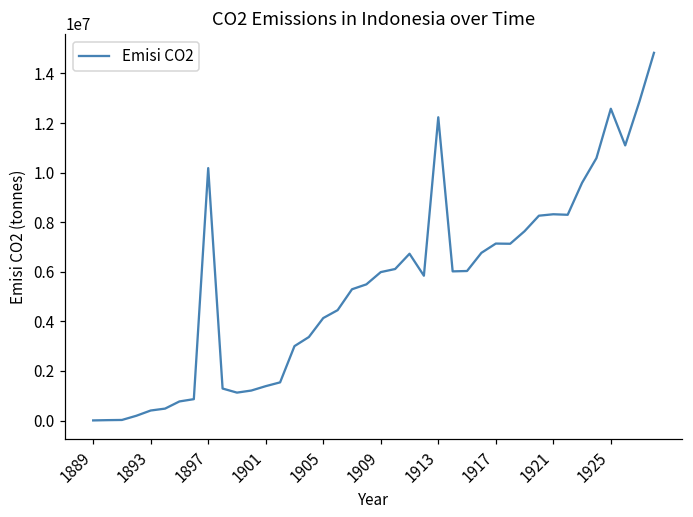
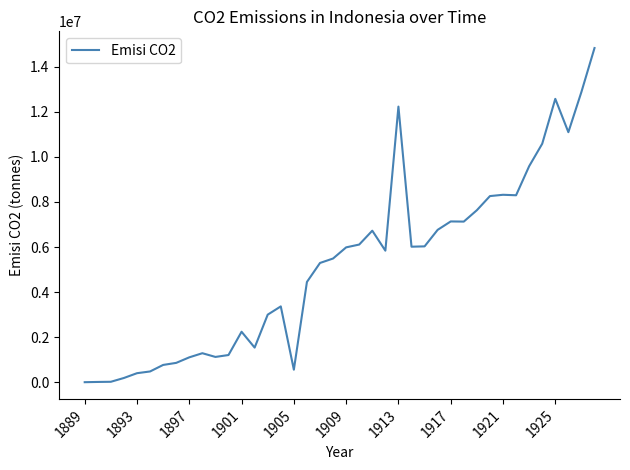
  {
    "1889": 0,
    "1893": 400000,
-   "1897": 10200000,
-   "1901": 1400000,
-   "1905": 4100000,
+   "1897": 1100000,
+   "1901": 2200000,
+   "1905": 600000,
    "1909": 6000000,
    "1913": 12200000,
    "1917": 7100000,
    "1921": 8300000,
    "1925": 12600000
  }
